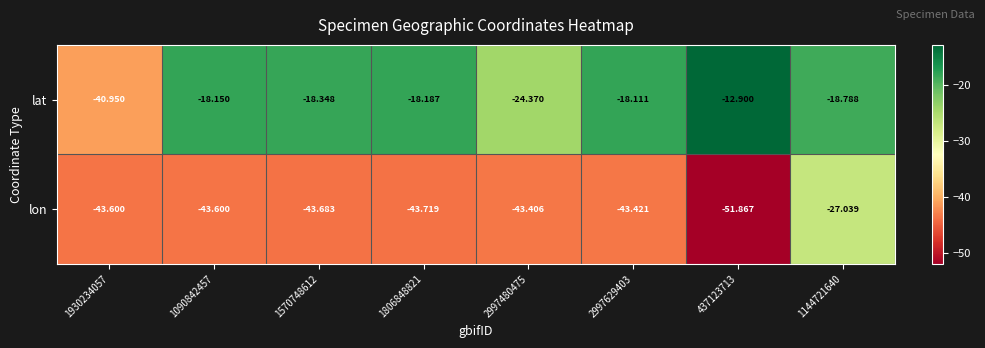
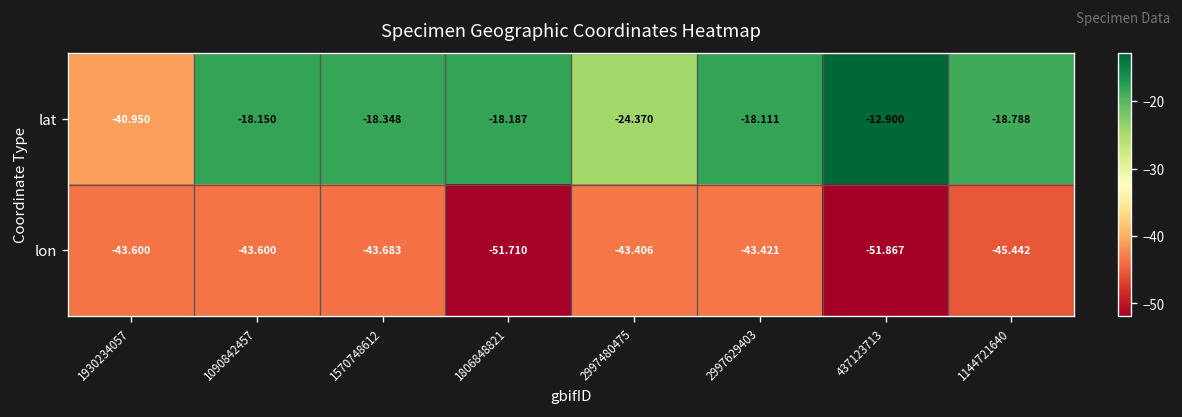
  {
    "lat": {
      "1930234057": -40.950,
      "1090842457": -18.150,
      "1570748612": -18.348,
      "1806848821": -18.187,
      "2997480475": -24.370,
      "2997629403": -18.111,
      "437123713": -12.900,
      "1144721640": -18.788
    },
    "lon": {
      "1930234057": -43.600,
      "1090842457": -43.600,
      "1570748612": -43.683,
-     "1806848821": -43.719,
+     "1806848821": -51.710,
      "2997480475": -43.406,
      "2997629403": -43.421,
      "437123713": -51.867,
-     "1144721640": -27.039
+     "1144721640": -45.442
    }
  }
